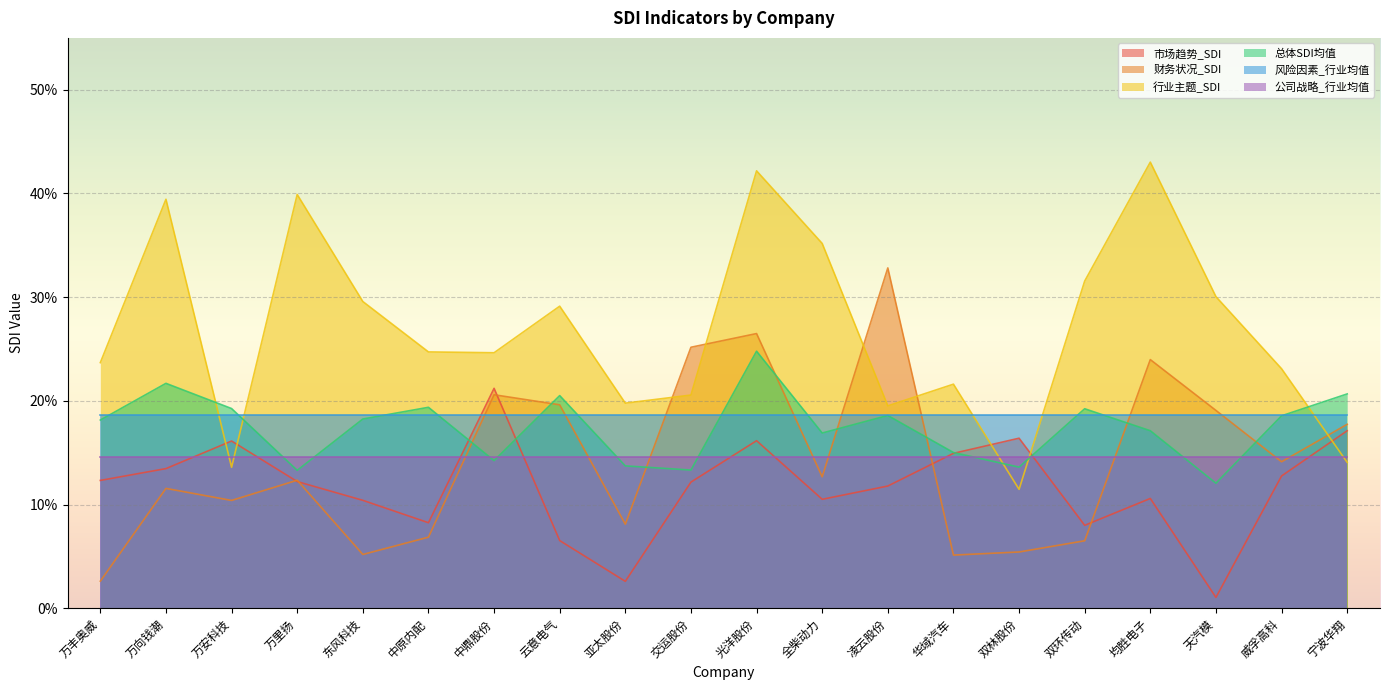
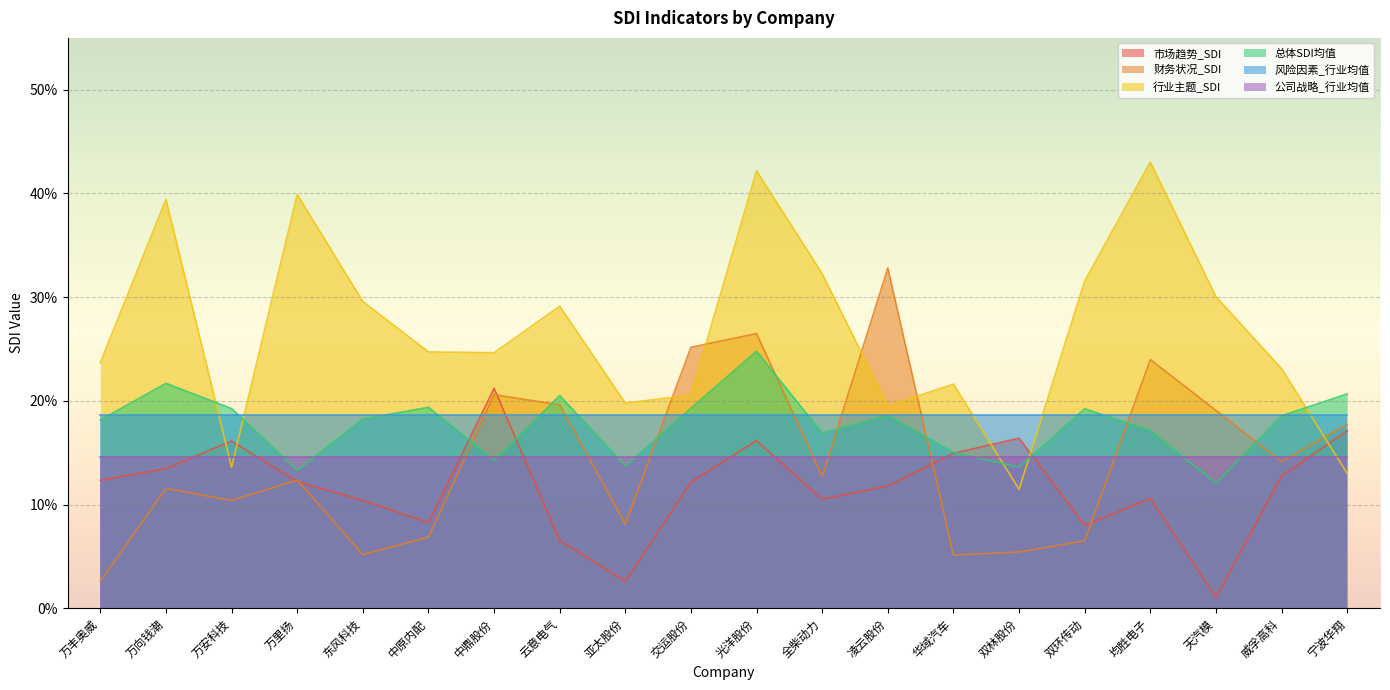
  {
    "行业主题_SDI": {
      "万丰奥威": "23.7%",
      "万向钱潮": "39.4%",
      "万安科技": "13.6%",
      "万里扬": "39.9%",
      "东风科技": "29.6%",
      "中原内配": "24.7%",
      "中鼎股份": "24.6%",
      "云意电气": "29.1%",
      "亚太股份": "19.8%",
      "交运股份": "20.6%",
      "光洋股份": "42.2%",
-     "全柴动力": "35.2%",
+     "全柴动力": "32.3%",
      "凌云股份": "19.5%",
      "华域汽车": "21.6%",
      "双林股份": "11.5%",
      "双环传动": "31.6%",
      "均胜电子": "43.0%",
      "天汽模": "30.0%",
      "威孚高科": "23.1%",
-     "宁波华翔": "14.1%"
+     "宁波华翔": "13.0%"
    },
    "总体SDI均值": {
      "万丰奥威": "18.2%",
      "万向钱潮": "21.7%",
      "万安科技": "19.3%",
      "万里扬": "13.3%",
      "东风科技": "18.3%",
      "中原内配": "19.4%",
      "中鼎股份": "14.2%",
      "云意电气": "20.5%",
      "亚太股份": "13.7%",
-     "交运股份": "13.3%",
+     "交运股份": "19.3%",
      "光洋股份": "24.8%",
      "全柴动力": "16.9%",
      "双林股份": "13.6%",
      "双环传动": "19.2%",
      "均胜电子": "17.1%",
      "天汽模": "12.1%",
      "宁波华翔": "20.7%"
    },
    "风险因素_行业均值": {
      "万丰奥威": "18.7%",
      "万向钱潮": "18.7%",
      "万安科技": "18.7%",
      "万里扬": "18.7%",
      "东风科技": "18.7%",
      "中原内配": "18.7%",
      "中鼎股份": "18.7%",
      "云意电气": "18.7%",
      "亚太股份": "18.7%",
      "交运股份": "18.7%",
      "光洋股份": "18.7%",
      "全柴动力": "18.7%",
      "华域汽车": "18.7%",
      "双林股份": "18.7%",
      "双环传动": "18.7%",
      "均胜电子": "18.7%",
      "天汽模": "18.7%",
      "宁波华翔": "18.7%"
    },
    "公司战略_行业均值": {
      "万丰奥威": "14.6%",
      "万向钱潮": "14.6%",
      "万安科技": "14.6%",
      "万里扬": "14.6%",
      "东风科技": "14.6%",
      "中原内配": "14.6%",
      "中鼎股份": "14.6%",
      "云意电气": "14.6%",
      "亚太股份": "14.6%",
      "交运股份": "14.6%",
      "光洋股份": "14.6%",
      "全柴动力": "14.6%",
      "凌云股份": "14.6%",
      "华域汽车": "14.6%",
      "双林股份": "14.6%",
      "双环传动": "14.6%",
      "均胜电子": "14.6%",
      "天汽模": "14.6%",
      "威孚高科": "14.6%",
      "宁波华翔": "14.6%"
    }
  }
